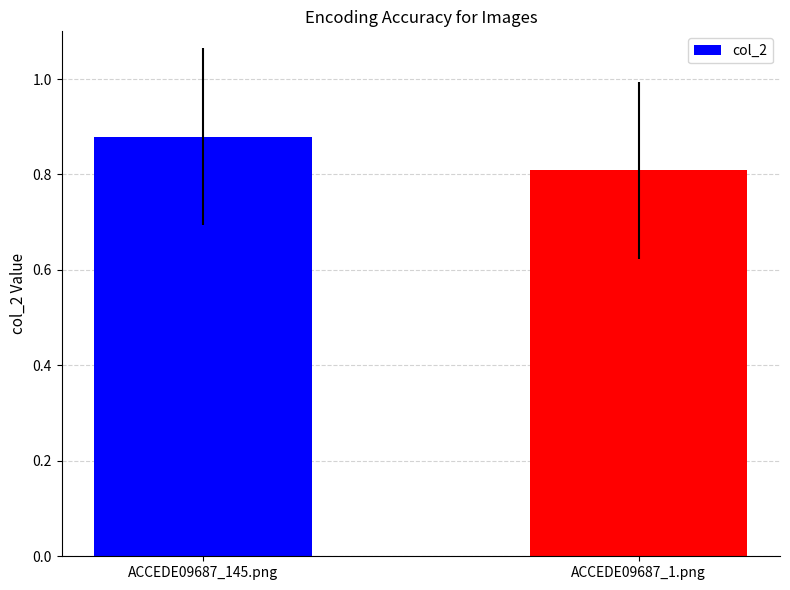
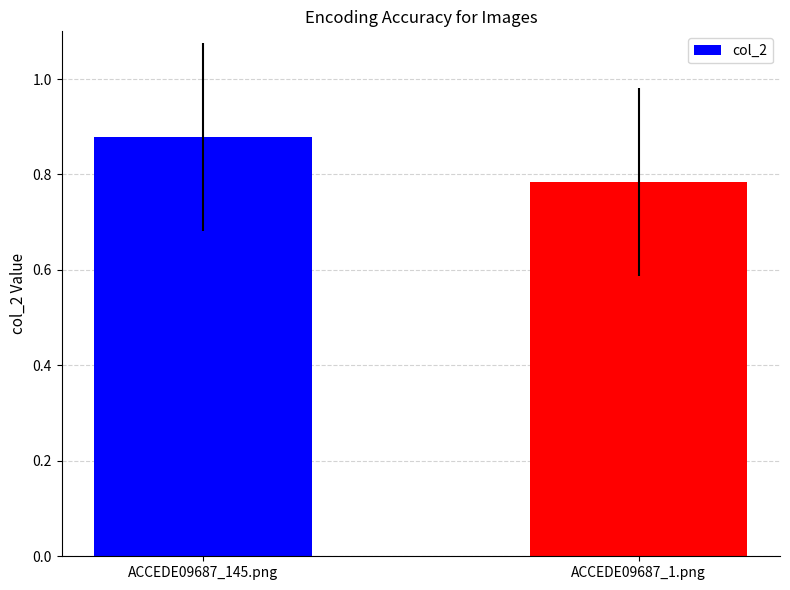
  {
    "ACCEDE09687_145.png": 0.88,
-   "ACCEDE09687_1.png": 0.81
+   "ACCEDE09687_1.png": 0.78
  }
